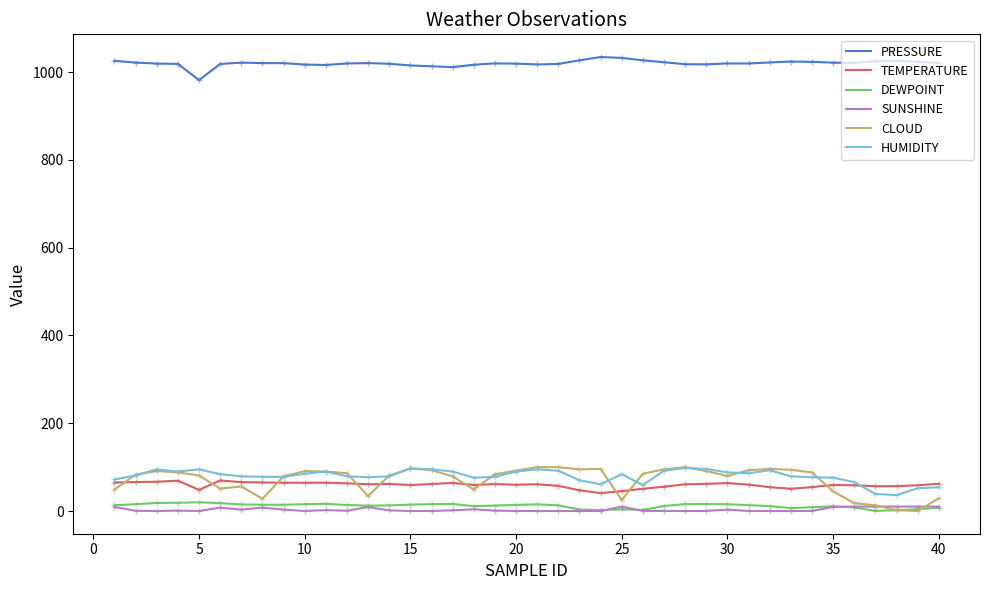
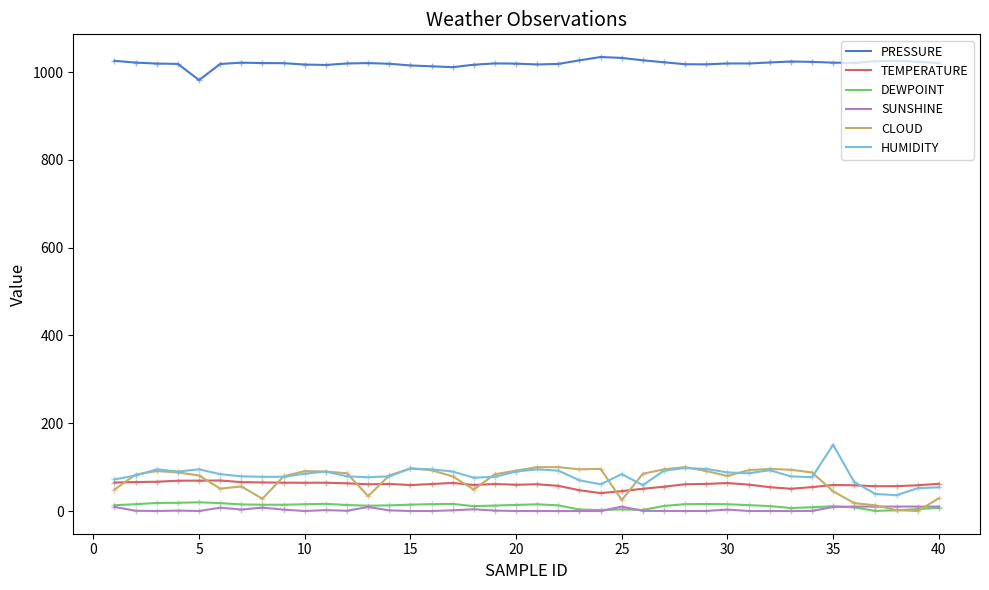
  {
    "PRESSURE": {
      "5": 980,
      "10": 1020,
      "15": 1020,
      "20": 1020,
      "25": 1030,
      "30": 1020,
      "35": 1020
    },
    "TEMPERATURE": {
-     "5": 50,
+     "5": 70,
      "10": 60,
      "15": 60,
      "20": 60,
      "25": 50,
      "30": 60,
      "35": 60,
      "40": 60
    },
    "DEWPOINT": {
      "5": 20,
      "10": 20,
      "15": 10,
      "20": 10,
      "25": 0,
      "30": 20
    },
    "SUNSHINE": {
      "5": 0,
      "10": 0,
      "15": 0,
      "20": 0,
      "25": 10,
      "30": 0
    },
    "CLOUD": {
      "5": 80,
      "10": 90,
      "25": 30,
      "30": 80,
      "35": 50,
      "40": 30
    },
    "HUMIDITY": {
      "5": 100,
      "10": 90,
      "25": 80,
      "30": 90,
-     "35": 80,
+     "35": 150,
      "40": 50
    }
  }
